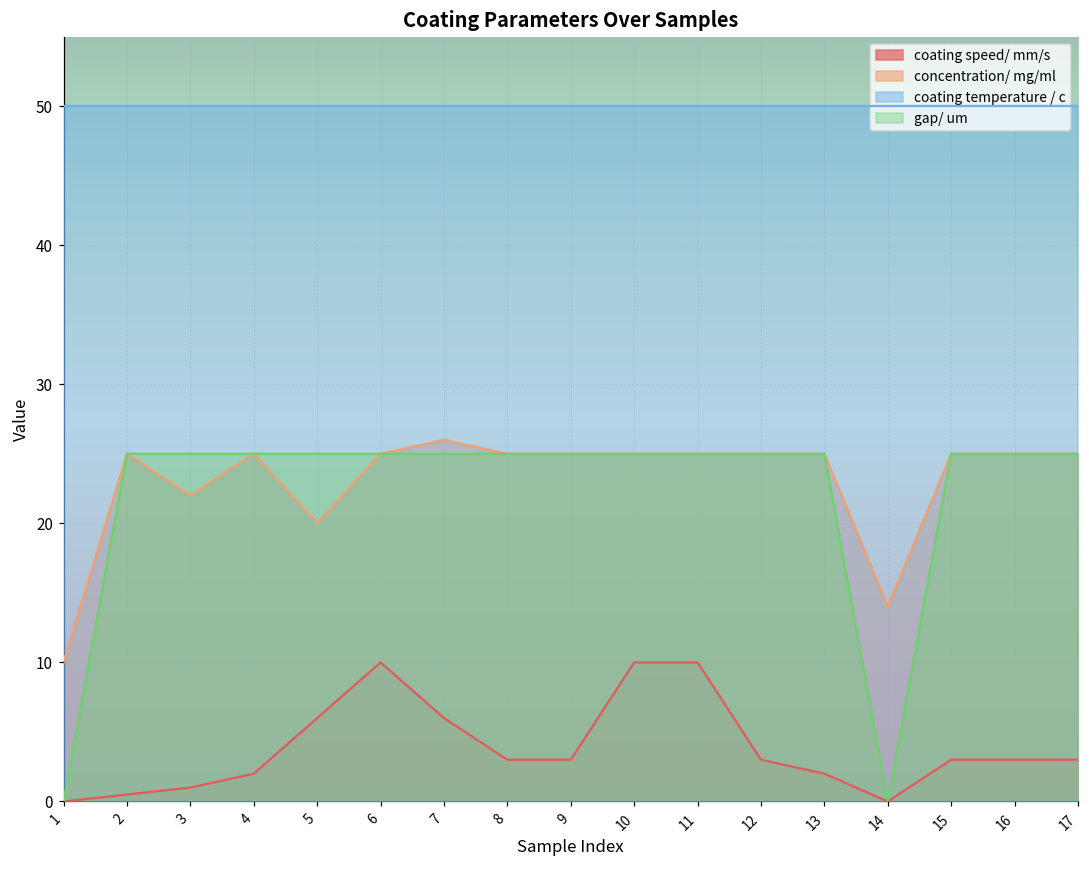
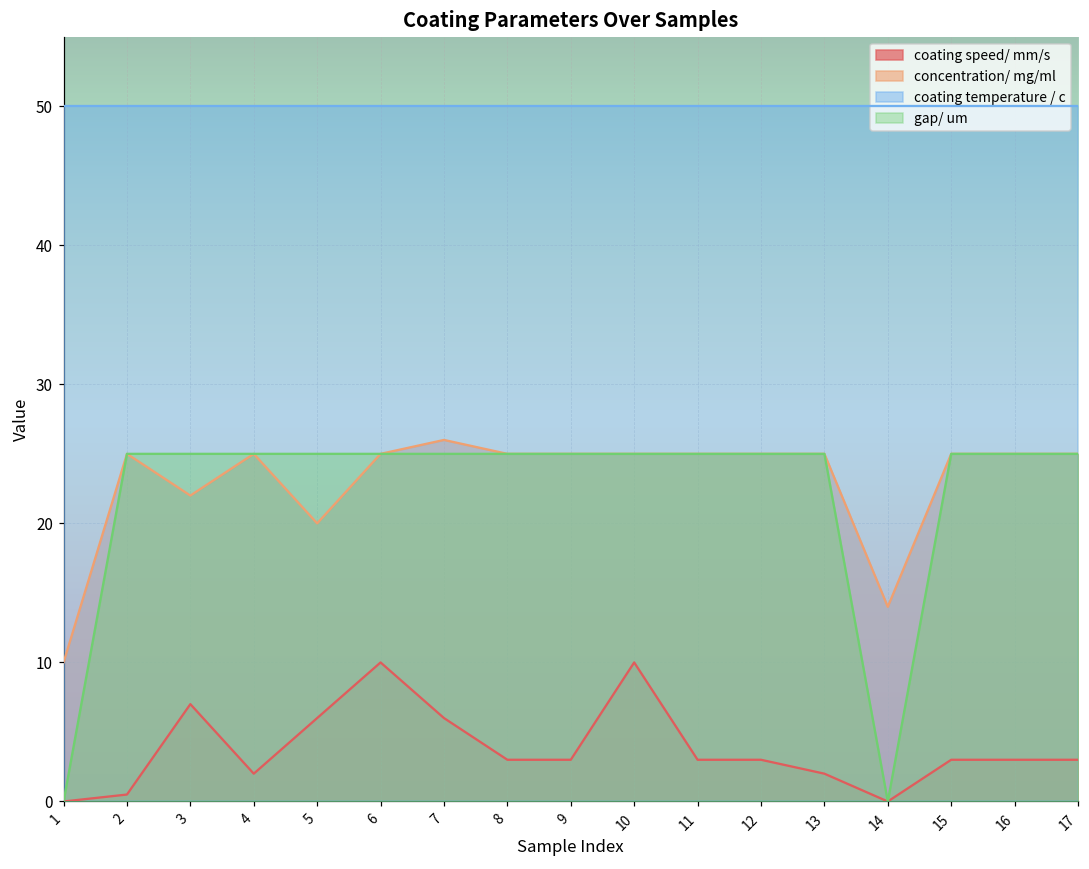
  {
    "coating speed/ mm/s": {
      "2": 0.5,
-     "3": 1,
+     "3": 7,
      "4": 2,
      "5": 6,
      "6": 10,
      "7": 6,
      "8": 3,
      "9": 3,
      "10": 10,
-     "11": 10,
+     "11": 3,
      "12": 3,
      "13": 2,
      "15": 3,
      "16": 3,
      "17": 3
    },
    "concentration/ mg/ml": {
      "1": 10,
      "3": 22,
      "5": 20,
      "7": 26,
      "14": 14
    },
    "coating temperature / c": {
      "1": 50,
      "2": 50,
      "3": 50,
      "4": 50,
      "5": 50,
      "6": 50,
      "7": 50,
      "8": 50,
      "9": 50,
      "10": 50,
      "11": 50,
      "12": 50,
      "13": 50,
      "17": 50
    },
    "gap/ um": {
      "3": 25,
      "5": 25,
      "7": 25
    }
  }
